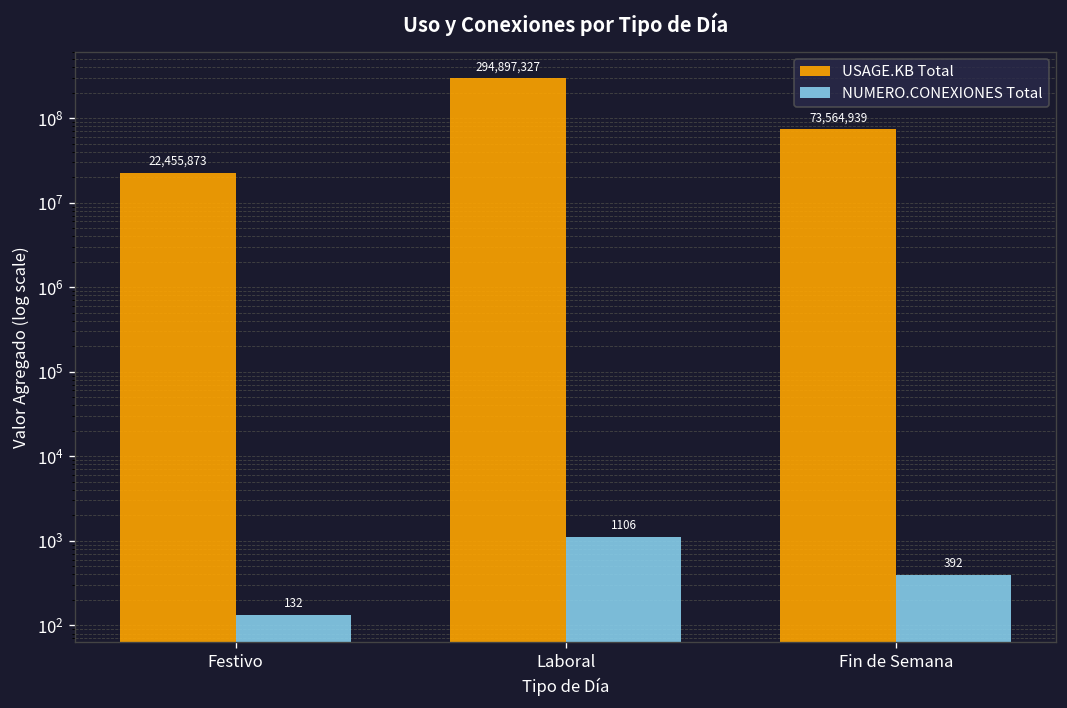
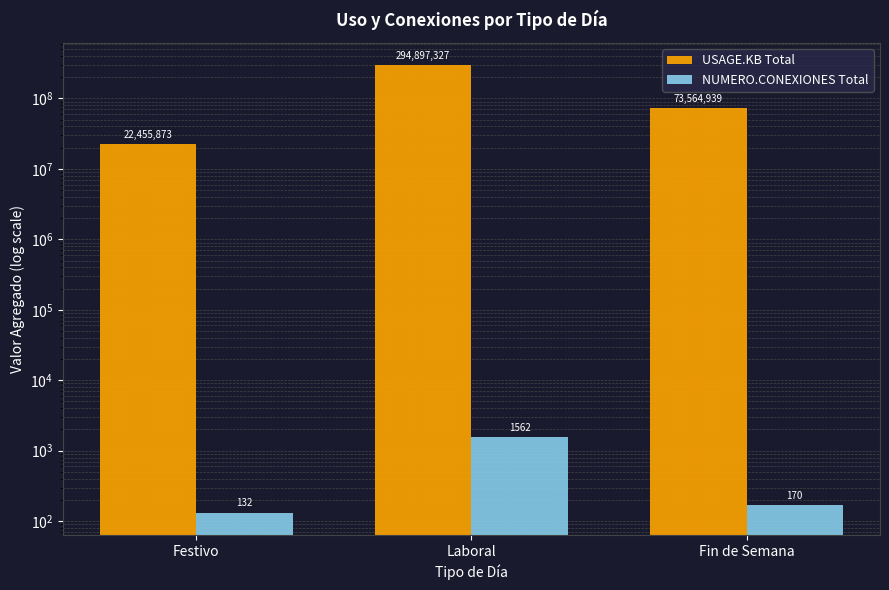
  {
    "USAGE.KB Total": {
      "Festivo": "22,455,873",
      "Laboral": "294,897,327",
      "Fin de Semana": "73,564,939"
    },
    "NUMERO.CONEXIONES Total": {
      "Festivo": "132",
-     "Laboral": "1106",
-     "Fin de Semana": "392"
+     "Laboral": "1562",
+     "Fin de Semana": "170"
    }
  }
